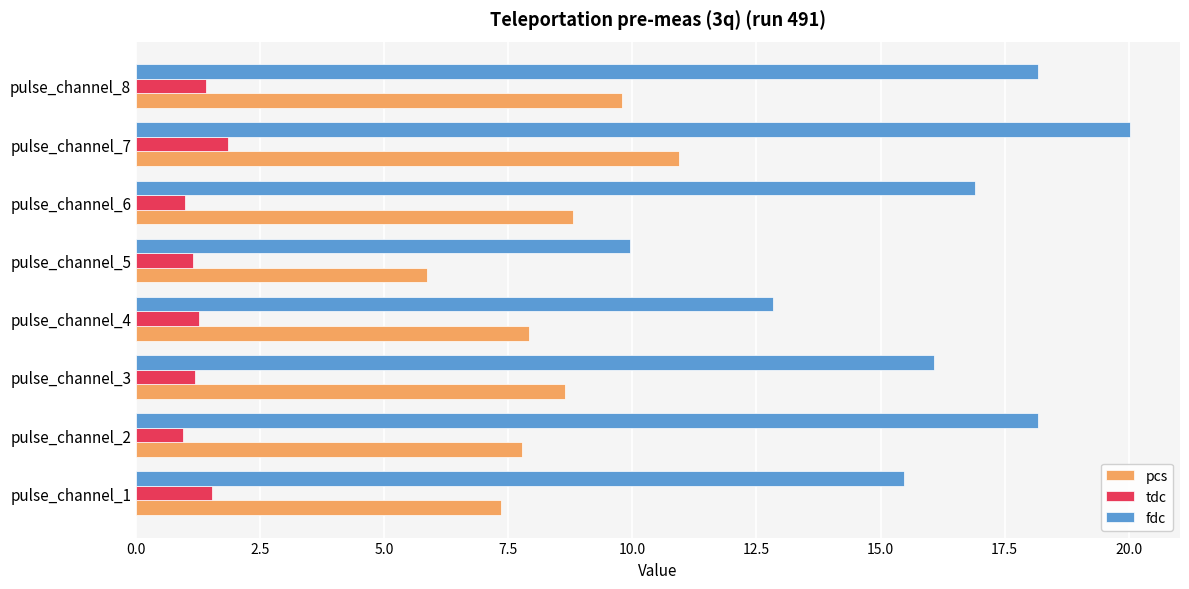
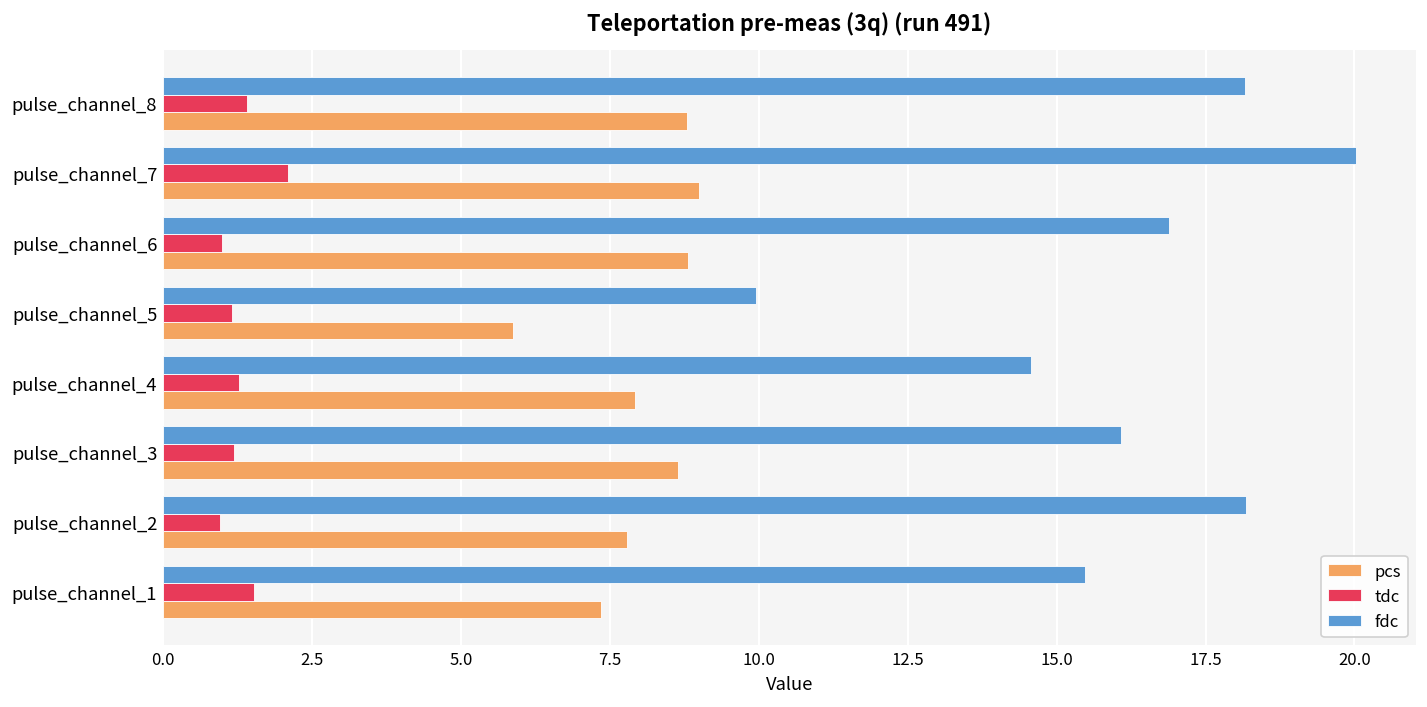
  {
    "pcs": {
-     "pulse_channel_8": 9.8,
-     "pulse_channel_7": 10.9,
+     "pulse_channel_8": 8.8,
+     "pulse_channel_7": 9.0,
      "pulse_channel_6": 8.8,
      "pulse_channel_5": 5.9,
      "pulse_channel_4": 7.9,
      "pulse_channel_3": 8.6,
      "pulse_channel_2": 7.8,
      "pulse_channel_1": 7.4
    },
    "tdc": {
      "pulse_channel_8": 1.4,
-     "pulse_channel_7": 1.9,
+     "pulse_channel_7": 2.1,
      "pulse_channel_6": 1.0,
      "pulse_channel_5": 1.2,
      "pulse_channel_4": 1.3,
      "pulse_channel_3": 1.2,
      "pulse_channel_2": 1.0,
      "pulse_channel_1": 1.5
    },
    "fdc": {
      "pulse_channel_8": 18.2,
      "pulse_channel_7": 20.0,
      "pulse_channel_6": 16.9,
      "pulse_channel_5": 10.0,
-     "pulse_channel_4": 12.8,
+     "pulse_channel_4": 14.6,
      "pulse_channel_3": 16.1,
      "pulse_channel_2": 18.2,
      "pulse_channel_1": 15.5
    }
  }
